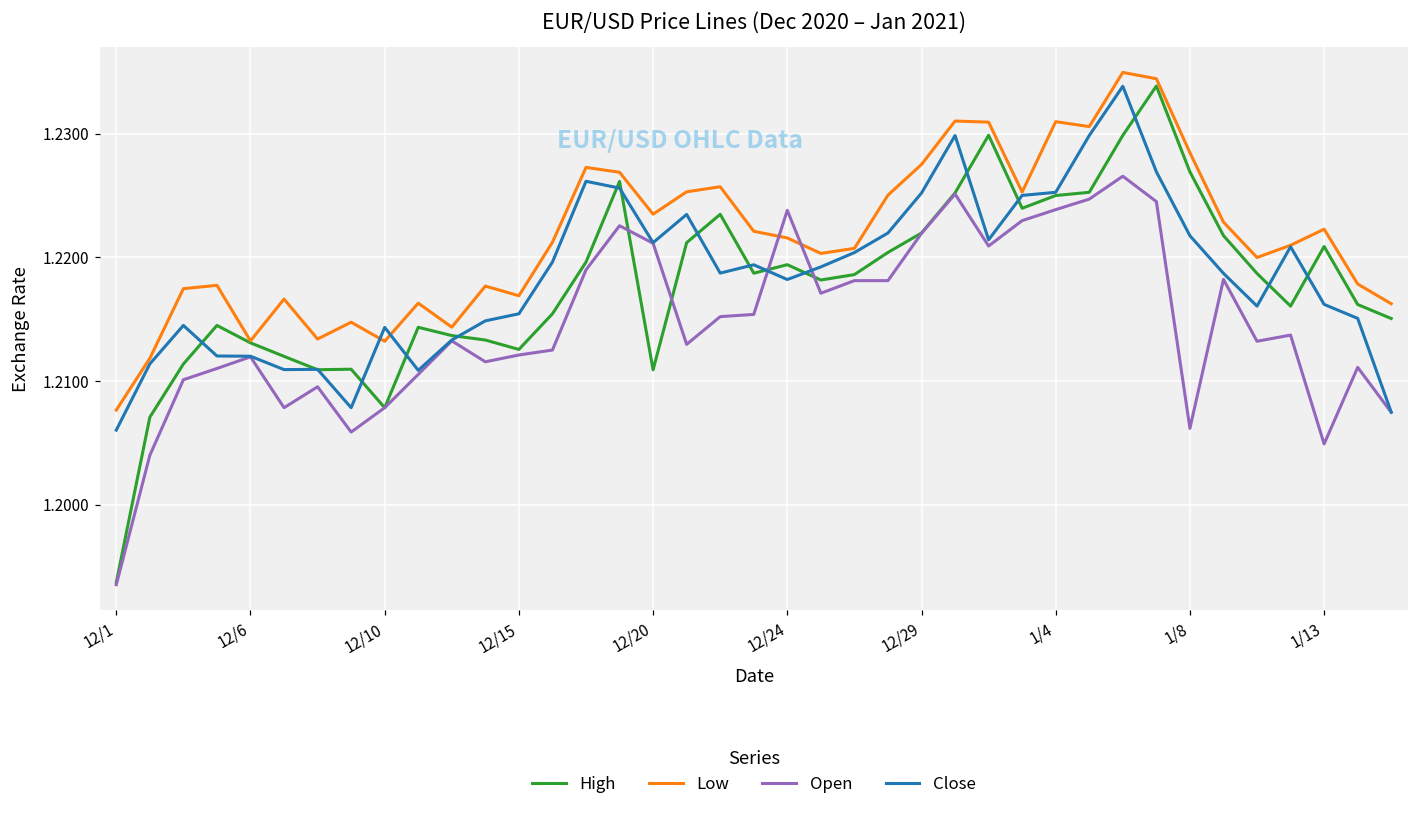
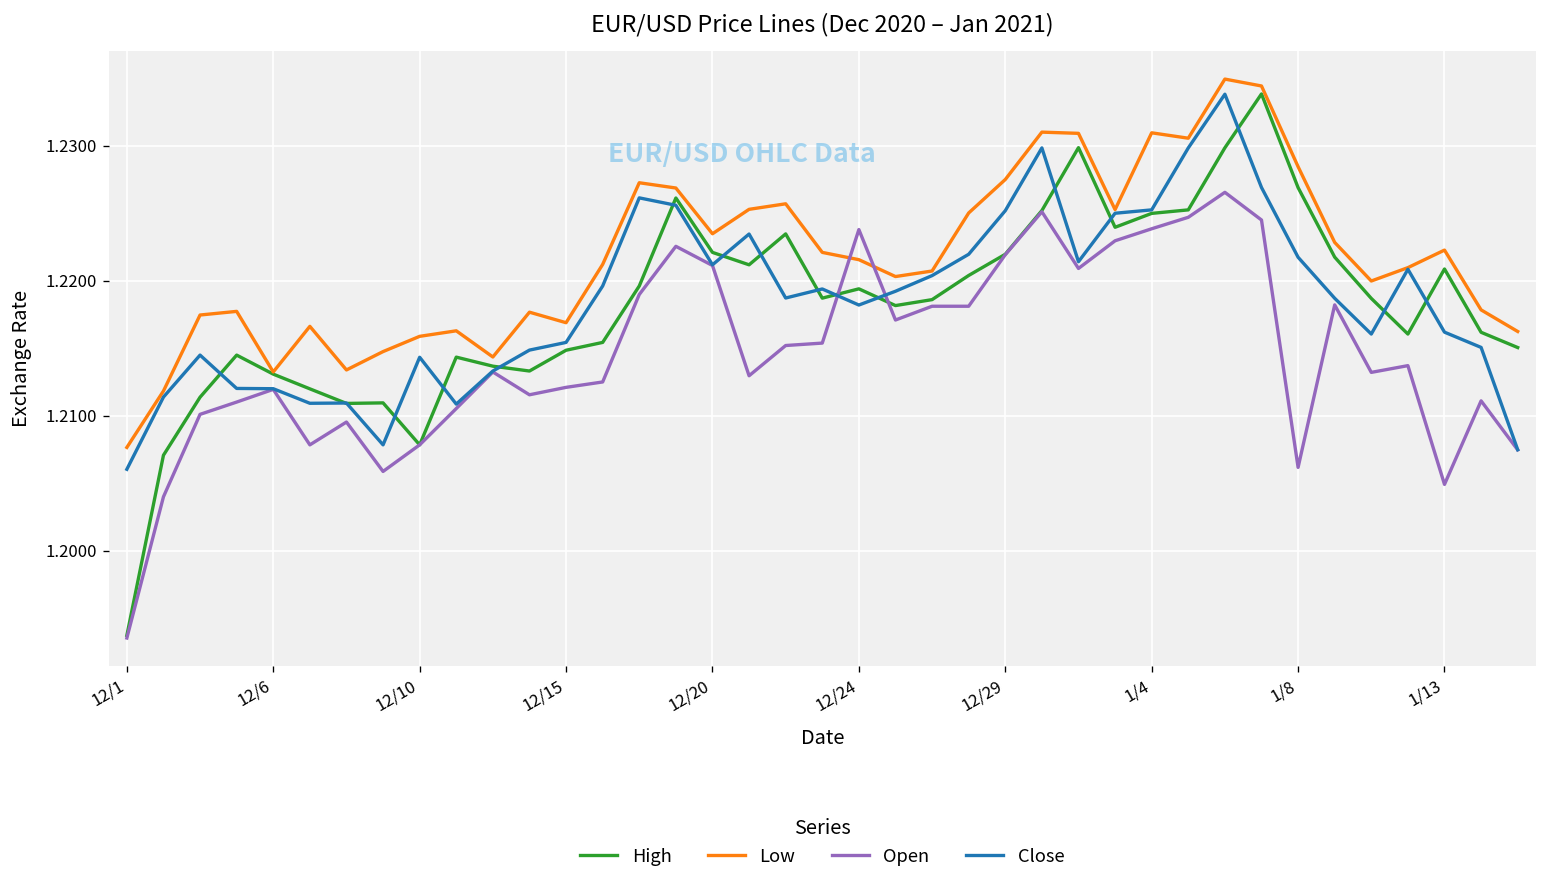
  {
    "High": {
-     "12/15": 1.2126,
-     "12/20": 1.2109,
+     "12/15": 1.2149,
+     "12/20": 1.2221,
      "12/24": 1.2194,
      "1/4": 1.2250,
      "1/8": 1.2269,
      "1/13": 1.2209
    },
    "Low": {
      "12/1": 1.2077,
-     "12/10": 1.2132,
+     "12/10": 1.2159,
      "12/15": 1.2169,
      "12/20": 1.2235,
      "12/24": 1.2216,
      "12/29": 1.2275,
      "1/4": 1.2310,
      "1/8": 1.2285,
      "1/13": 1.2223
    },
    "Open": {
      "12/15": 1.2121,
      "12/24": 1.2238,
      "1/4": 1.2239,
      "1/8": 1.2062,
      "1/13": 1.2049
    },
    "Close": {
      "12/1": 1.2060,
      "12/10": 1.2143,
      "12/15": 1.2154,
      "12/24": 1.2182,
      "12/29": 1.2252,
      "1/4": 1.2253,
      "1/8": 1.2217,
      "1/13": 1.2162
    }
  }
